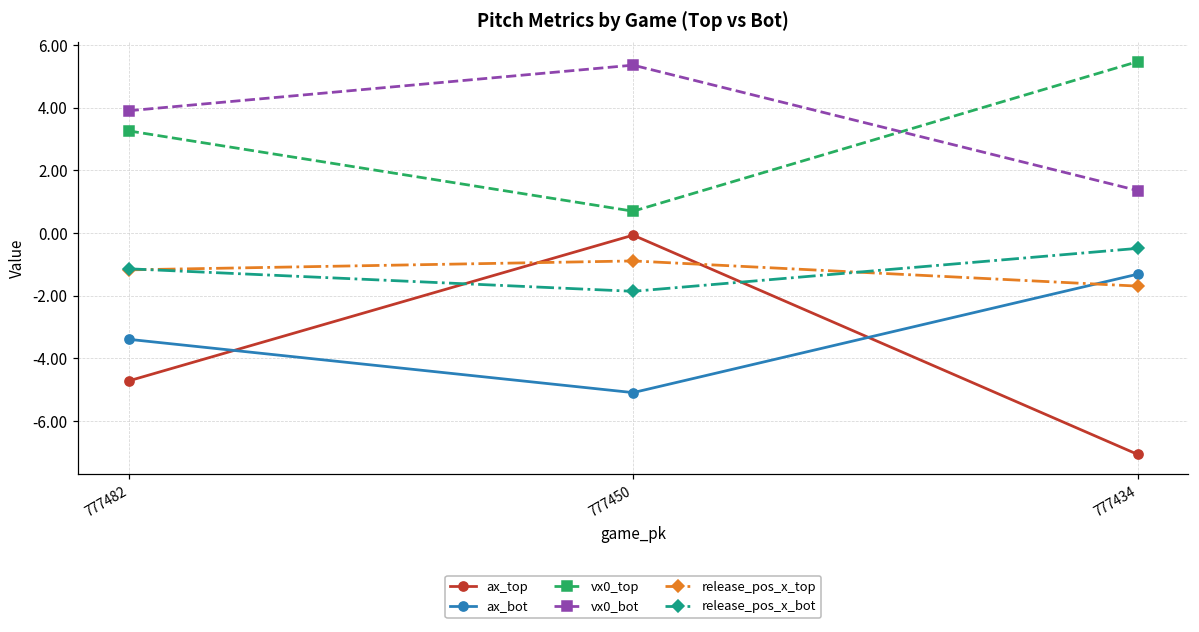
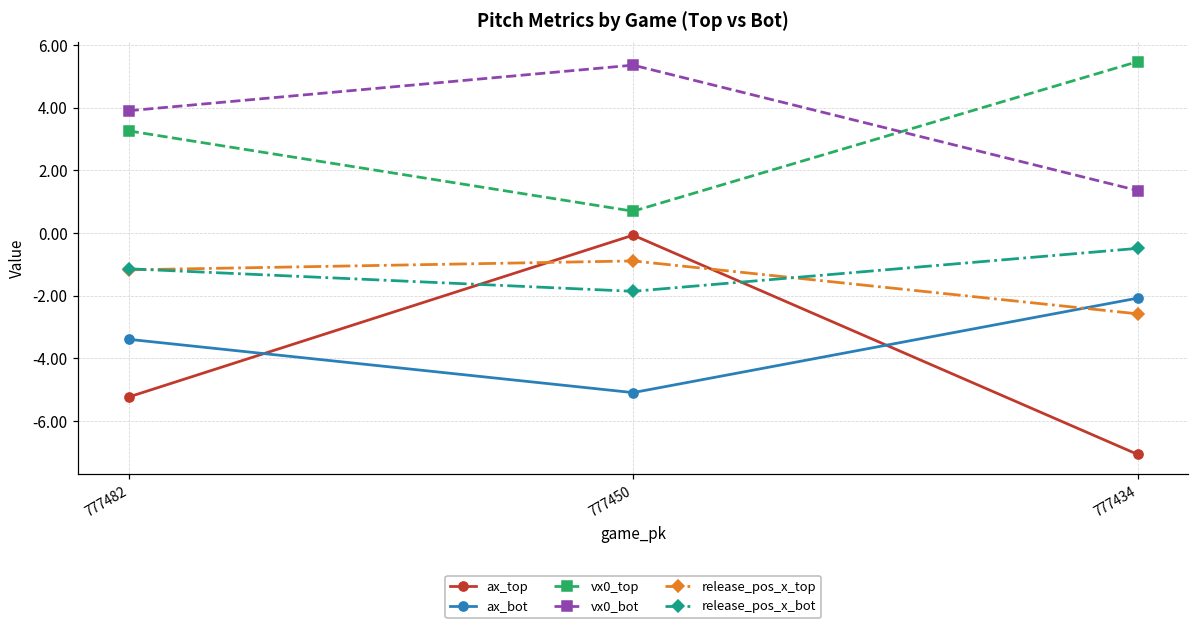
  {
    "ax_top": {
-     "777482": -4.7,
+     "777482": -5.2,
      "777450": -0.1,
      "777434": -7.1
    },
    "ax_bot": {
      "777482": -3.4,
      "777450": -5.1,
-     "777434": -1.3
+     "777434": -2.1
    },
    "vx0_bot": {
      "777482": 3.9,
      "777450": 5.4,
      "777434": 1.4
    },
    "release_pos_x_top": {
      "777450": -0.9,
-     "777434": -1.7
+     "777434": -2.6
    }
  }
